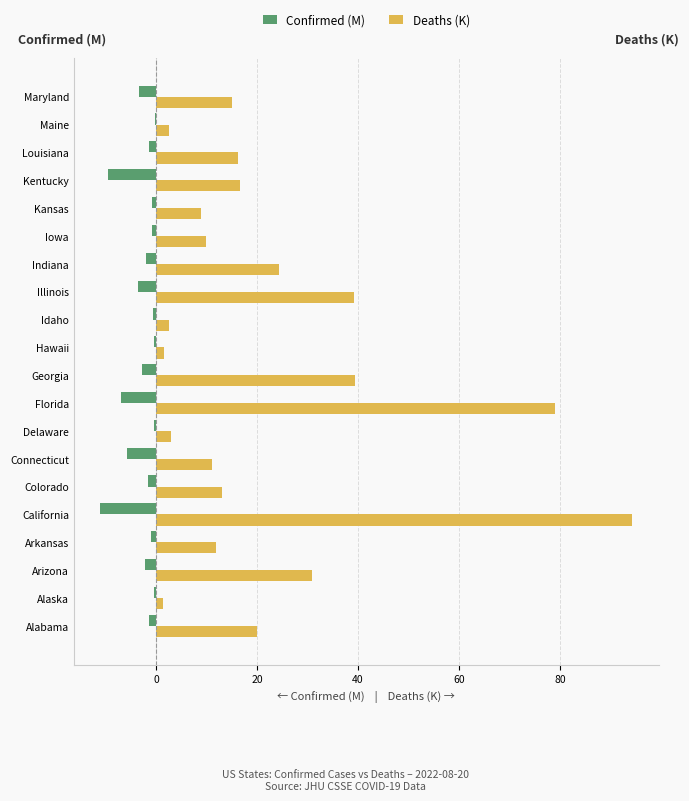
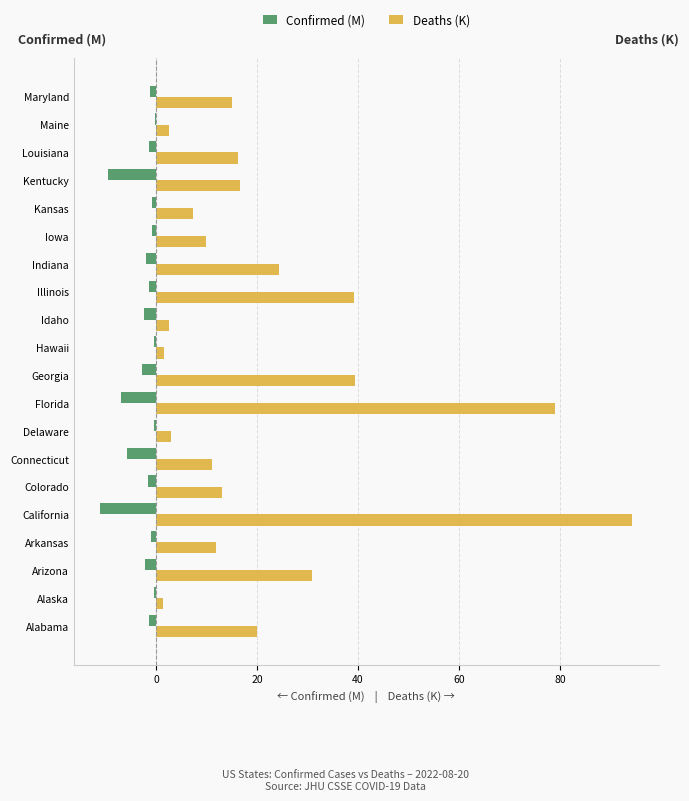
  {
    "Confirmed (M)": {
-     "Maryland": -3,
+     "Maryland": -1,
      "Louisiana": -1,
      "Kentucky": -10,
      "Kansas": -1,
      "Iowa": -1,
      "Indiana": -2,
-     "Illinois": -4,
-     "Idaho": 0,
+     "Illinois": -1,
+     "Idaho": -2,
      "Georgia": -3,
      "Florida": -7,
      "Connecticut": -6,
      "Colorado": -2,
      "California": -11,
      "Arkansas": -1,
      "Arizona": -2,
      "Alabama": -1
    },
    "Deaths (K)": {
      "Maryland": 15,
      "Maine": 2,
      "Louisiana": 16,
      "Kentucky": 17,
-     "Kansas": 9,
+     "Kansas": 7,
      "Iowa": 10,
      "Indiana": 24,
      "Illinois": 39,
      "Idaho": 3,
      "Hawaii": 2,
      "Georgia": 39,
      "Florida": 79,
      "Delaware": 3,
      "Connecticut": 11,
      "Colorado": 13,
      "California": 94,
      "Arkansas": 12,
      "Arizona": 31,
      "Alaska": 1,
      "Alabama": 20
    }
  }
